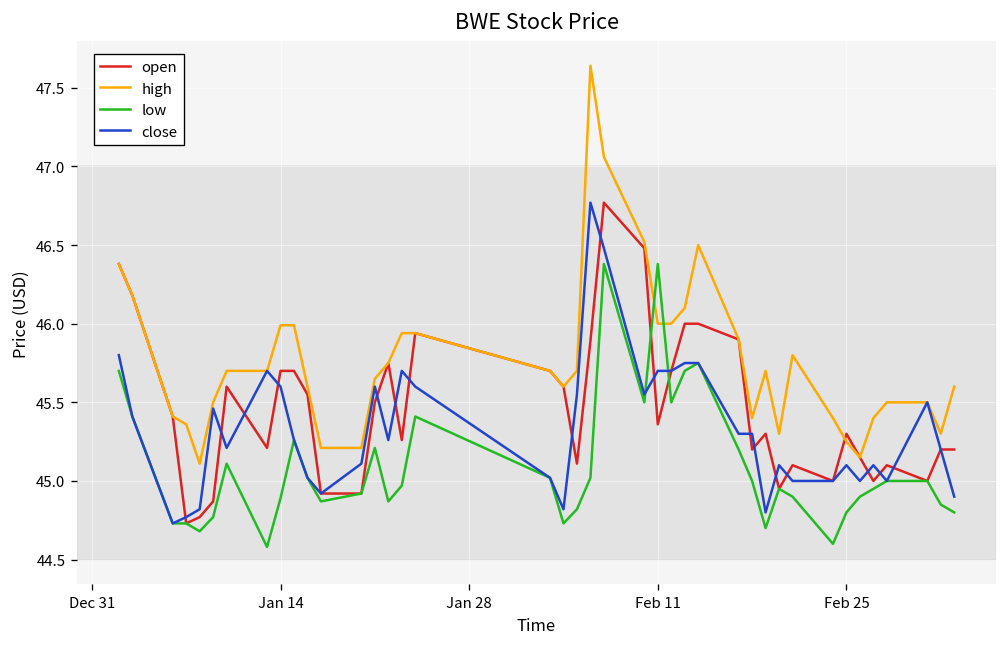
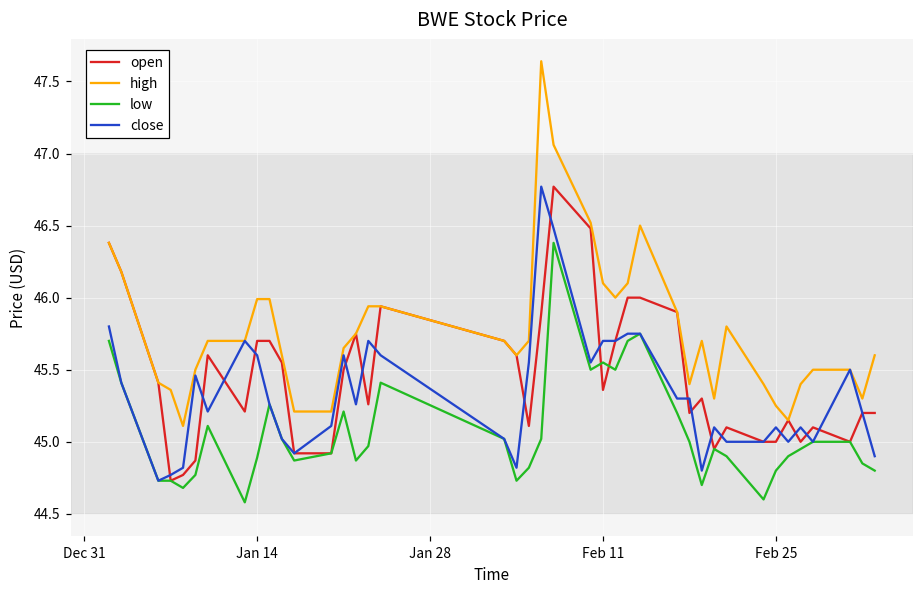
  {
    "open": {
      "Jan 14": 45.7,
      "Feb 11": 45.36,
-     "Feb 25": 45.3
+     "Feb 25": 45.0
    },
    "high": {
      "Jan 14": 46.0,
-     "Feb 11": 46.0,
+     "Feb 11": 46.1,
      "Feb 25": 45.25
    },
    "low": {
      "Jan 14": 44.89,
-     "Feb 11": 46.38,
+     "Feb 11": 45.55,
      "Feb 25": 44.80
    },
    "close": {
      "Jan 14": 45.60,
      "Feb 11": 45.70,
      "Feb 25": 45.10
    }
  }
